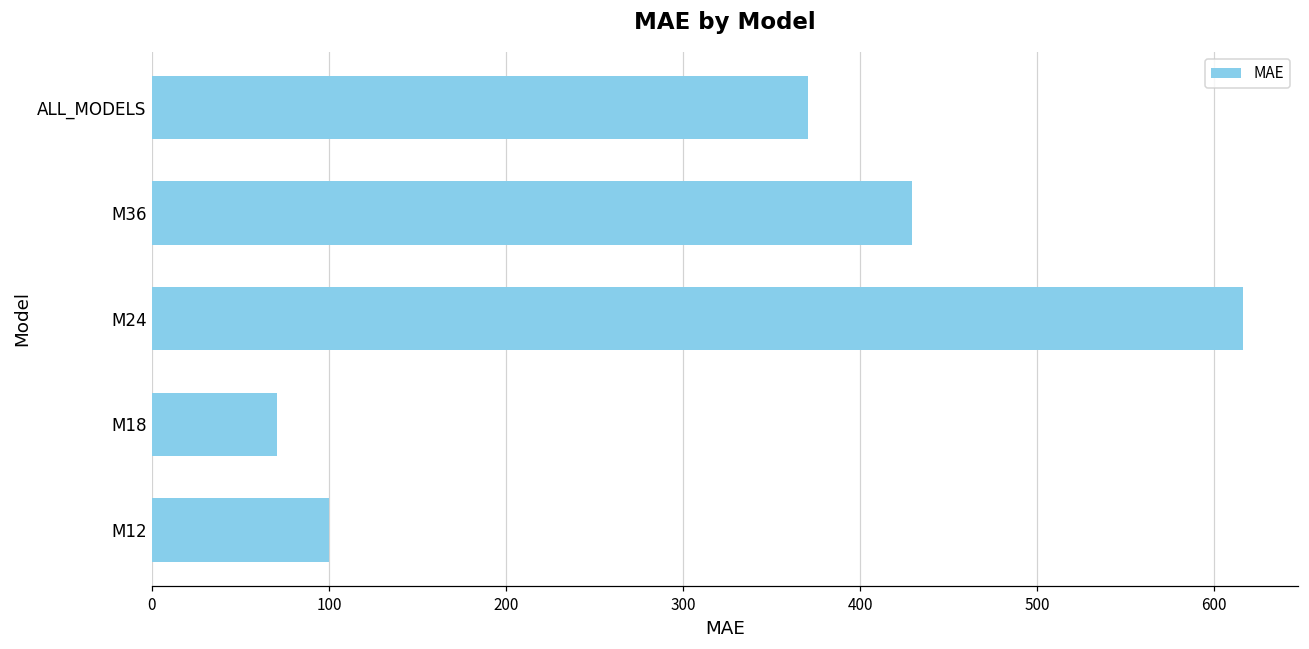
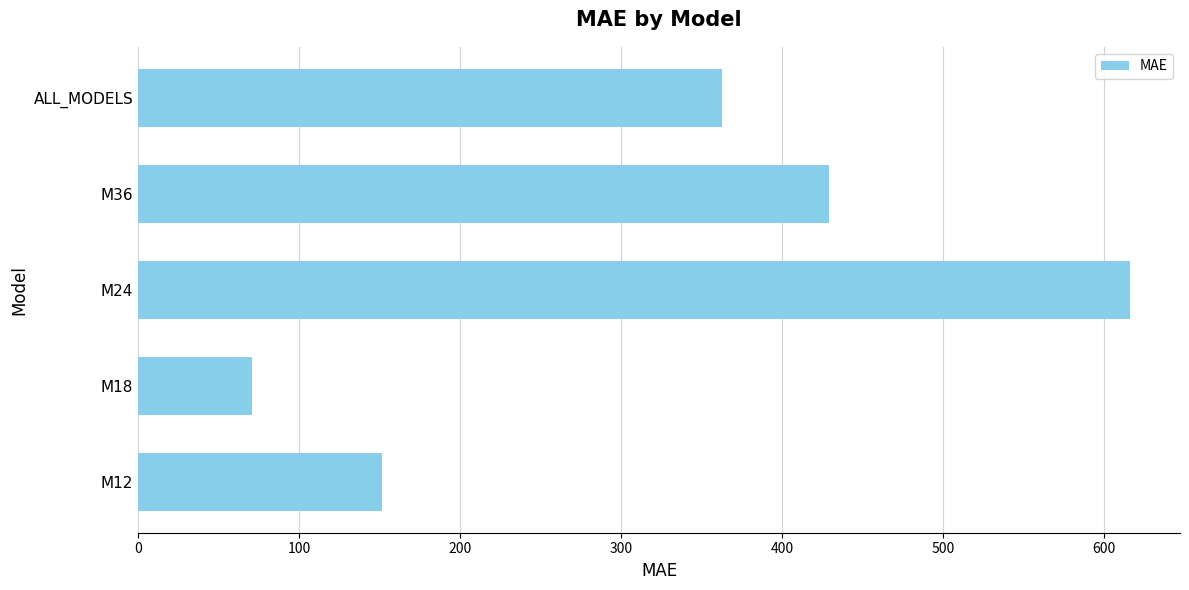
  {
-   "ALL_MODELS": 370,
+   "ALL_MODELS": 363,
    "M36": 429,
    "M24": 616,
    "M18": 71,
-   "M12": 100
+   "M12": 151
  }
